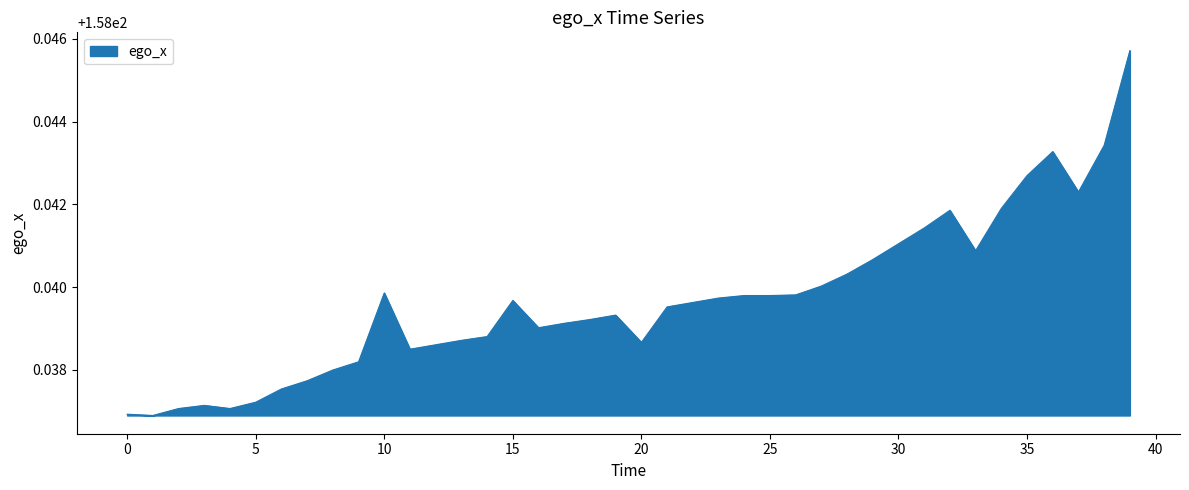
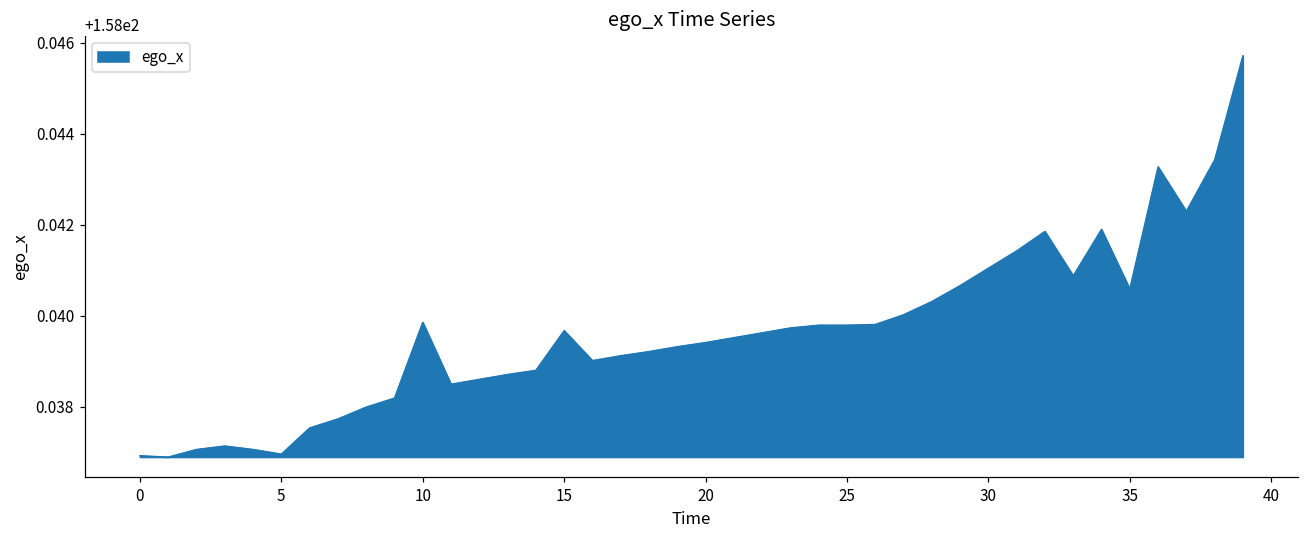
  {
    "0": 158.0369,
-   "5": 158.0372,
+   "5": 158.0370,
    "10": 158.0399,
    "15": 158.0397,
-   "20": 158.0387,
+   "20": 158.0394,
    "25": 158.0398,
    "30": 158.0410,
-   "35": 158.0427
+   "35": 158.0406
  }
